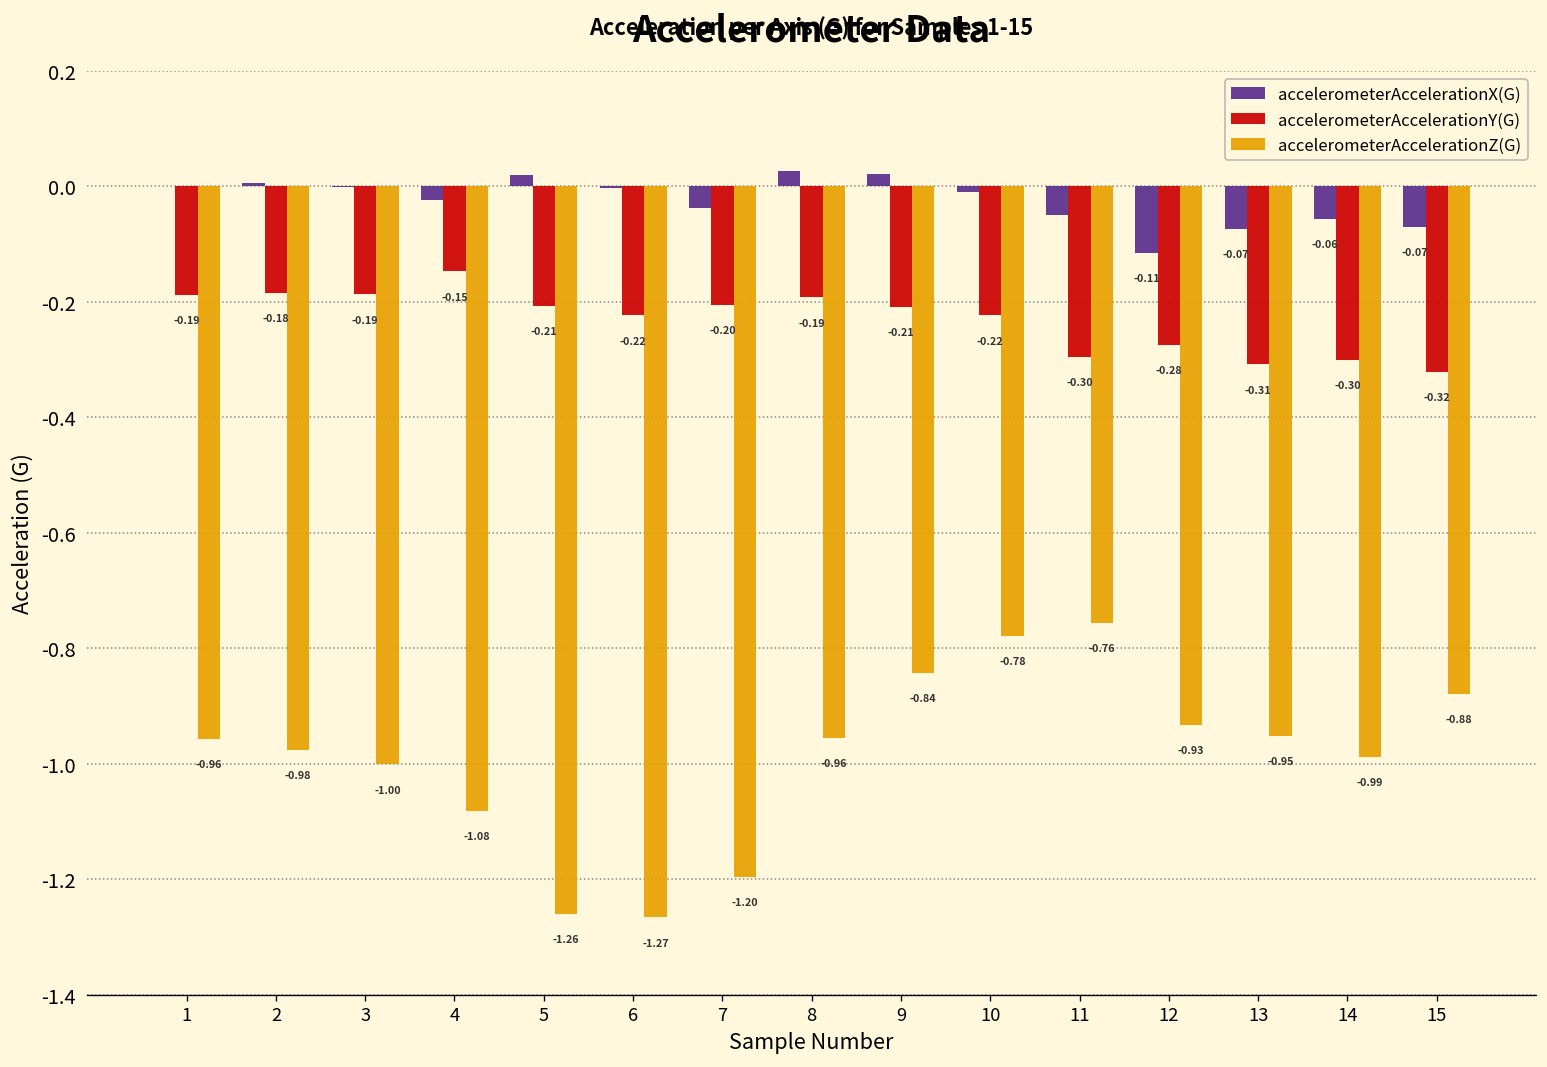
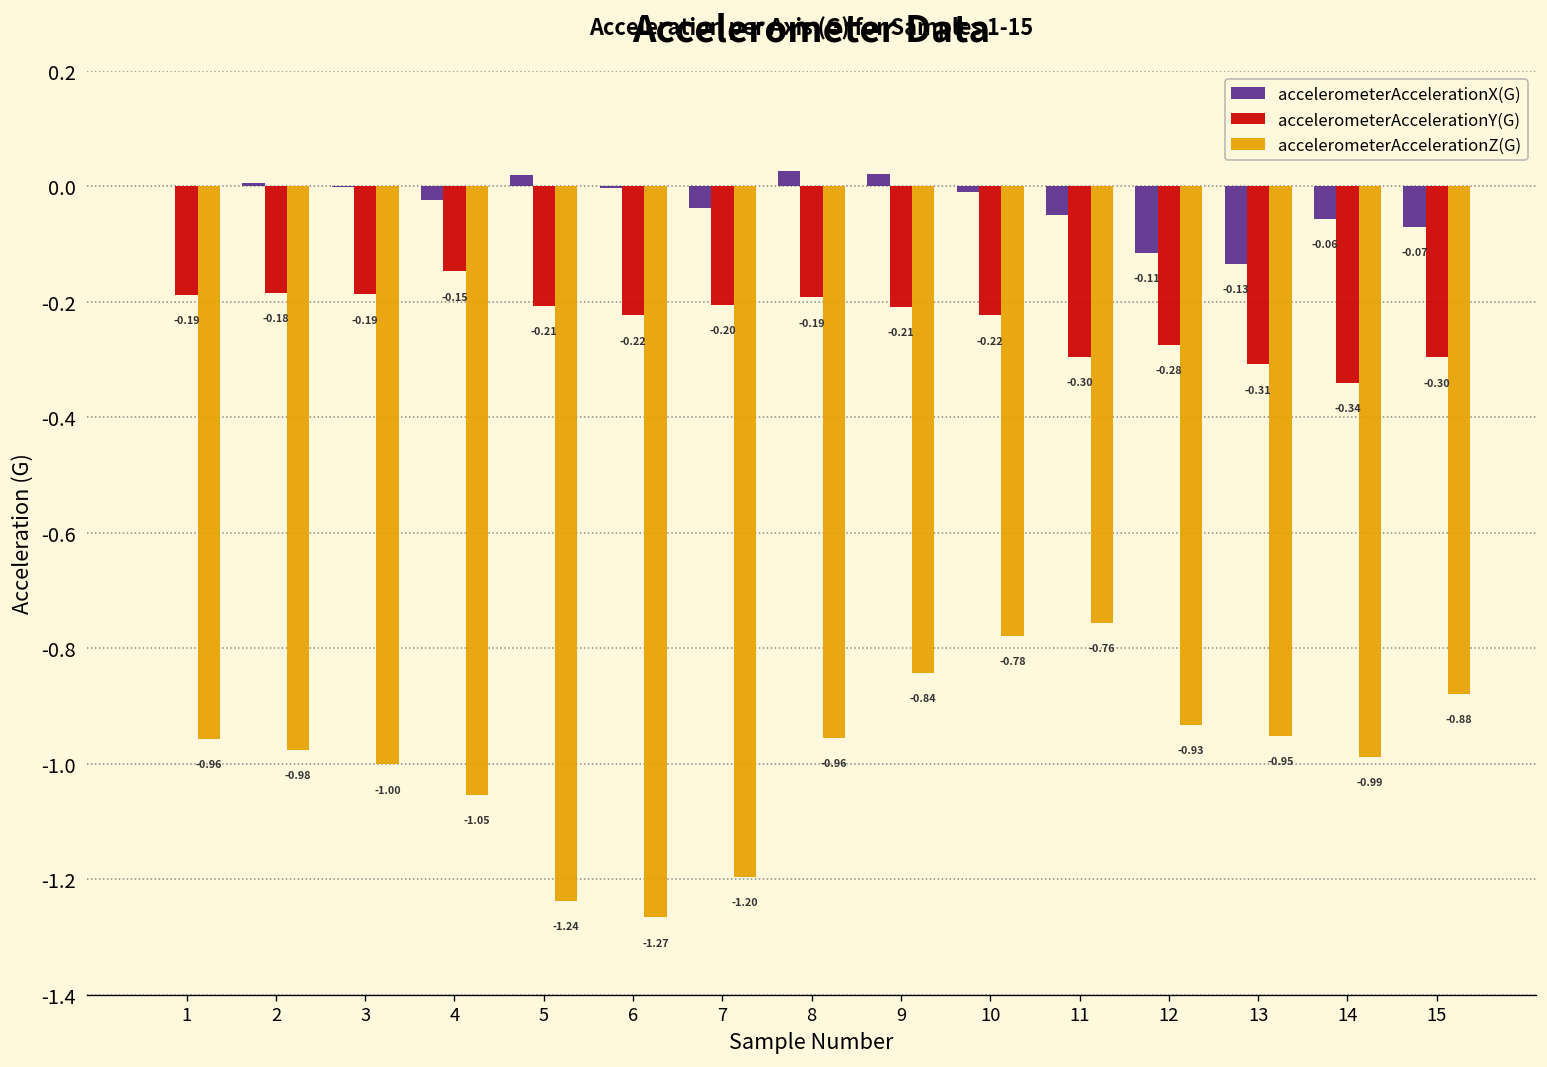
  {
    "accelerometerAccelerationX(G)": {
      "12": -0.11,
-     "13": -0.07,
+     "13": -0.13,
      "14": -0.06,
      "15": -0.07
    },
    "accelerometerAccelerationY(G)": {
      "1": -0.19,
      "2": -0.18,
      "3": -0.19,
      "4": -0.15,
      "5": -0.21,
      "6": -0.22,
      "7": -0.20,
      "8": -0.19,
      "9": -0.21,
      "10": -0.22,
      "11": -0.30,
      "12": -0.28,
      "13": -0.31,
-     "14": -0.30,
-     "15": -0.32
+     "14": -0.34,
+     "15": -0.30
    },
    "accelerometerAccelerationZ(G)": {
      "1": -0.96,
      "2": -0.98,
      "3": -1.00,
-     "4": -1.08,
-     "5": -1.26,
+     "4": -1.05,
+     "5": -1.24,
      "6": -1.27,
      "7": -1.20,
      "8": -0.96,
      "9": -0.84,
      "10": -0.78,
      "11": -0.76,
      "12": -0.93,
      "13": -0.95,
      "14": -0.99,
      "15": -0.88
    }
  }
